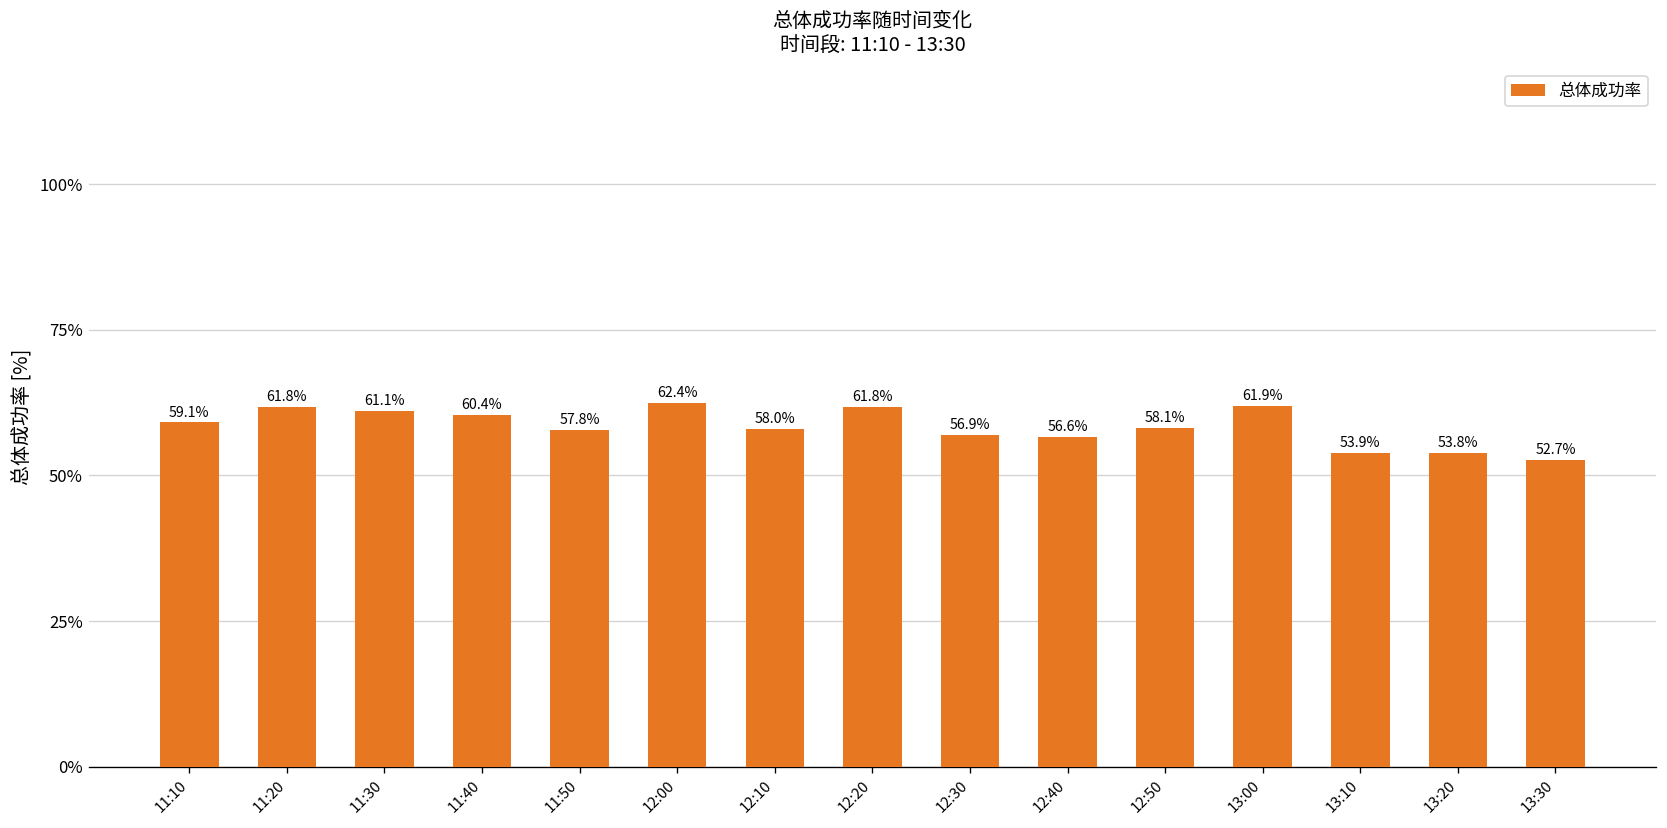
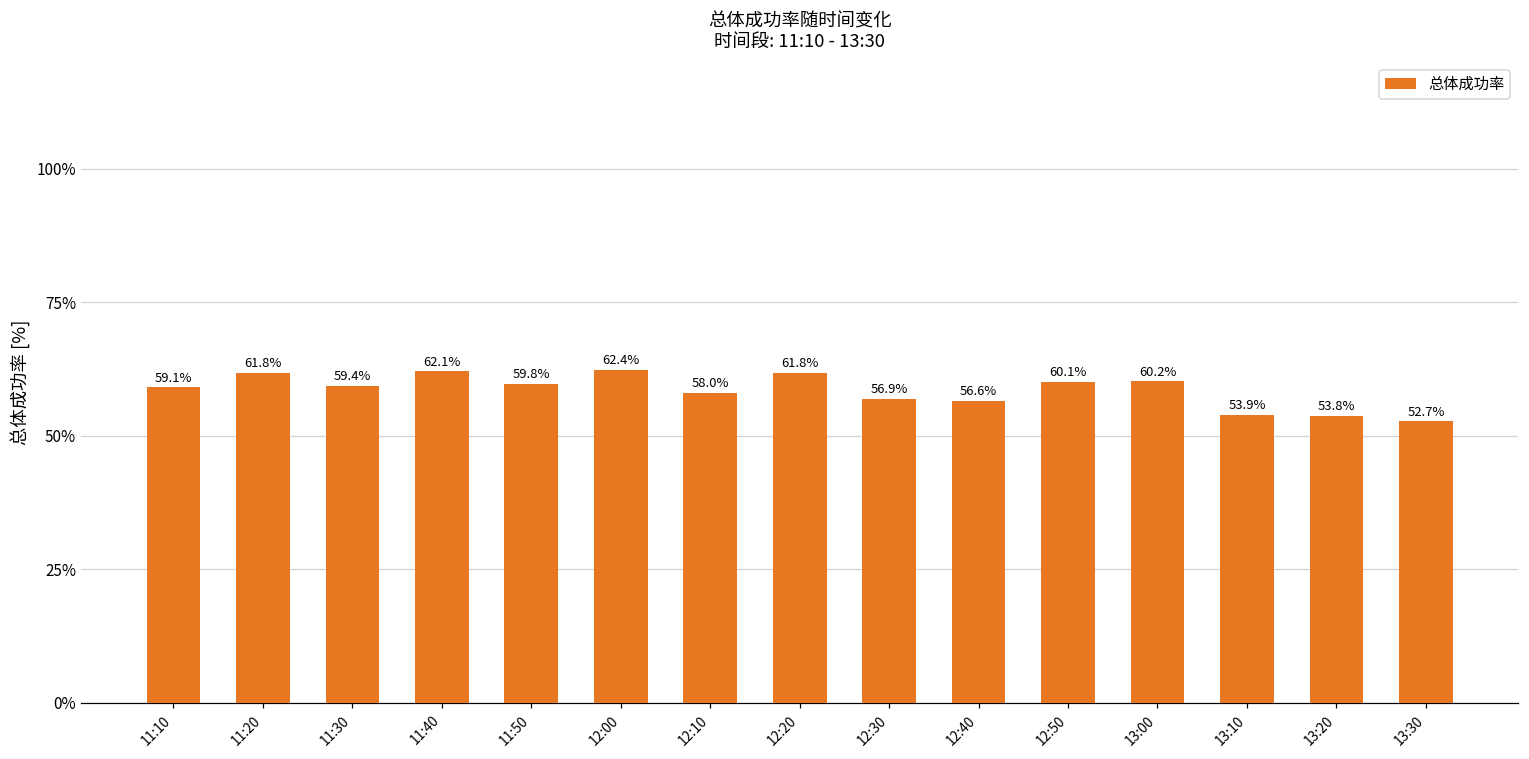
  {
    "11:10": "59.1%",
    "11:20": "61.8%",
-   "11:30": "61.1%",
-   "11:40": "60.4%",
-   "11:50": "57.8%",
+   "11:30": "59.4%",
+   "11:40": "62.1%",
+   "11:50": "59.8%",
    "12:00": "62.4%",
    "12:10": "58.0%",
    "12:20": "61.8%",
    "12:30": "56.9%",
    "12:40": "56.6%",
-   "12:50": "58.1%",
-   "13:00": "61.9%",
+   "12:50": "60.1%",
+   "13:00": "60.2%",
    "13:10": "53.9%",
    "13:20": "53.8%",
    "13:30": "52.7%"
  }
